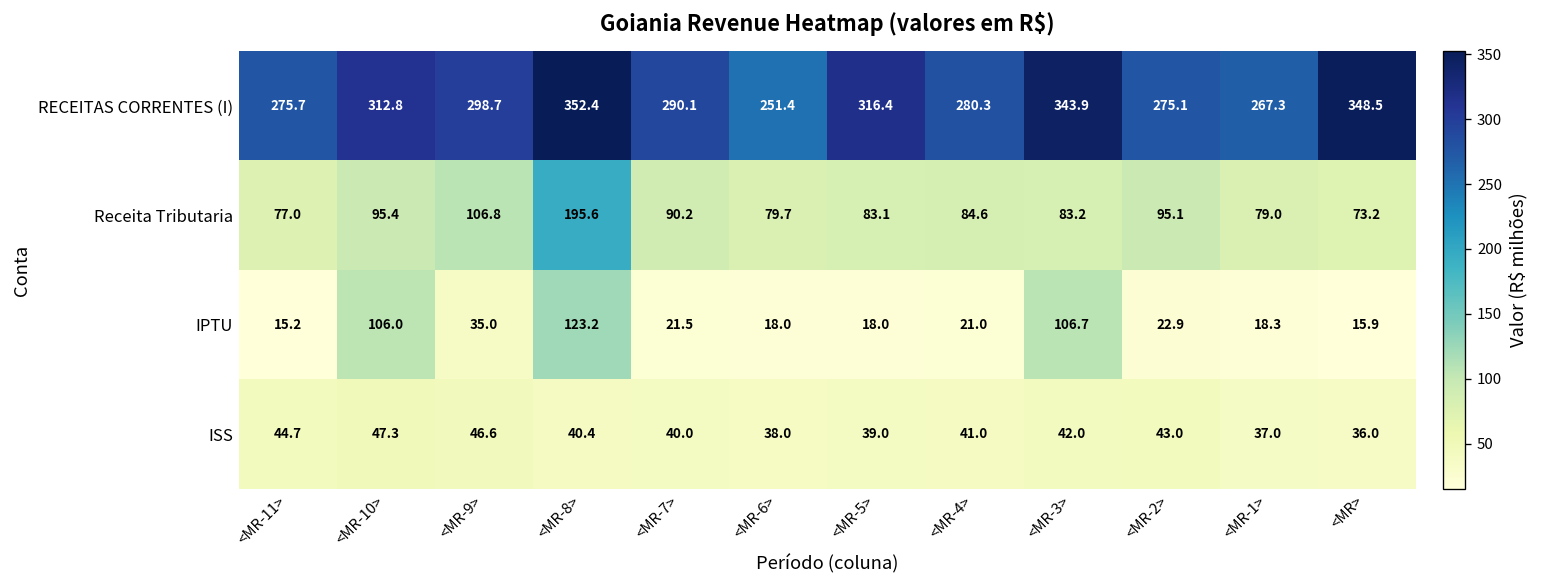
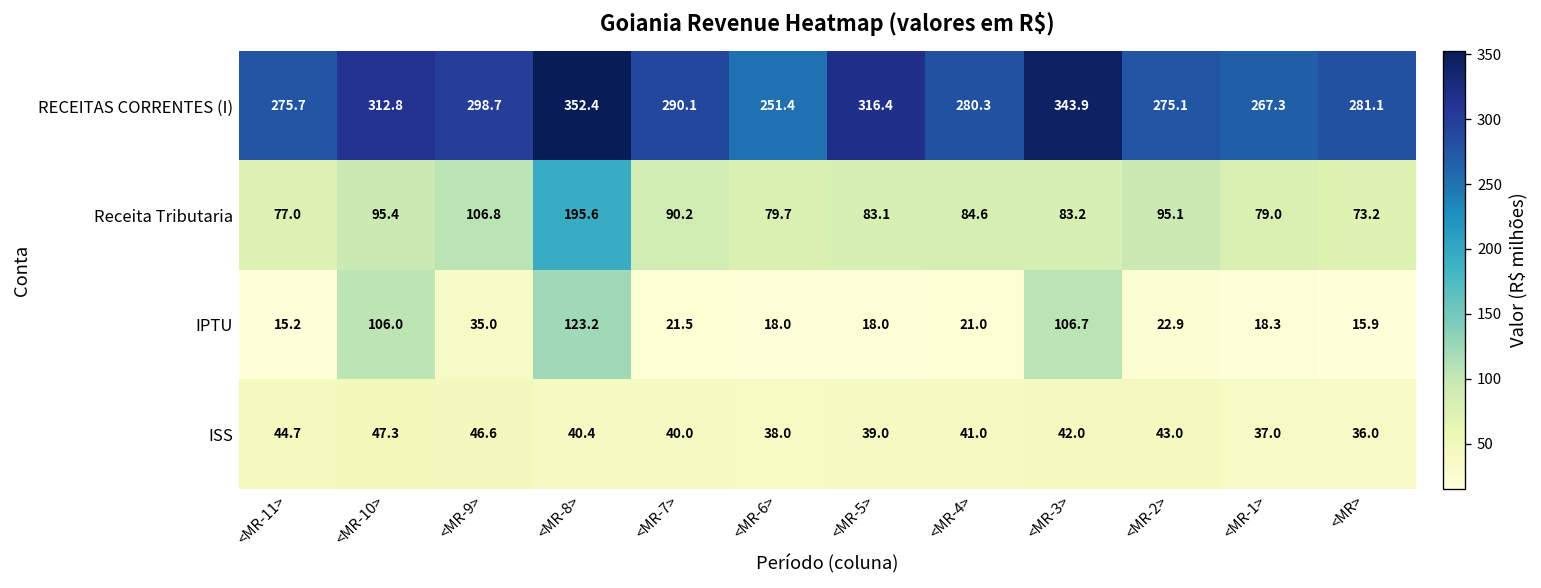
  {
    "RECEITAS CORRENTES (I)": {
      "<MR-11>": 275.7,
      "<MR-10>": 312.8,
      "<MR-9>": 298.7,
      "<MR-8>": 352.4,
      "<MR-7>": 290.1,
      "<MR-6>": 251.4,
      "<MR-5>": 316.4,
      "<MR-4>": 280.3,
      "<MR-3>": 343.9,
      "<MR-2>": 275.1,
      "<MR-1>": 267.3,
-     "<MR>": 348.5
+     "<MR>": 281.1
    },
    "Receita Tributaria": {
      "<MR-11>": 77.0,
      "<MR-10>": 95.4,
      "<MR-9>": 106.8,
      "<MR-8>": 195.6,
      "<MR-7>": 90.2,
      "<MR-6>": 79.7,
      "<MR-5>": 83.1,
      "<MR-4>": 84.6,
      "<MR-3>": 83.2,
      "<MR-2>": 95.1,
      "<MR-1>": 79.0,
      "<MR>": 73.2
    },
    "IPTU": {
      "<MR-11>": 15.2,
      "<MR-10>": 106.0,
      "<MR-9>": 35.0,
      "<MR-8>": 123.2,
      "<MR-7>": 21.5,
      "<MR-6>": 18.0,
      "<MR-5>": 18.0,
      "<MR-4>": 21.0,
      "<MR-3>": 106.7,
      "<MR-2>": 22.9,
      "<MR-1>": 18.3,
      "<MR>": 15.9
    },
    "ISS": {
      "<MR-11>": 44.7,
      "<MR-10>": 47.3,
      "<MR-9>": 46.6,
      "<MR-8>": 40.4,
      "<MR-7>": 40.0,
      "<MR-6>": 38.0,
      "<MR-5>": 39.0,
      "<MR-4>": 41.0,
      "<MR-3>": 42.0,
      "<MR-2>": 43.0,
      "<MR-1>": 37.0,
      "<MR>": 36.0
    }
  }
